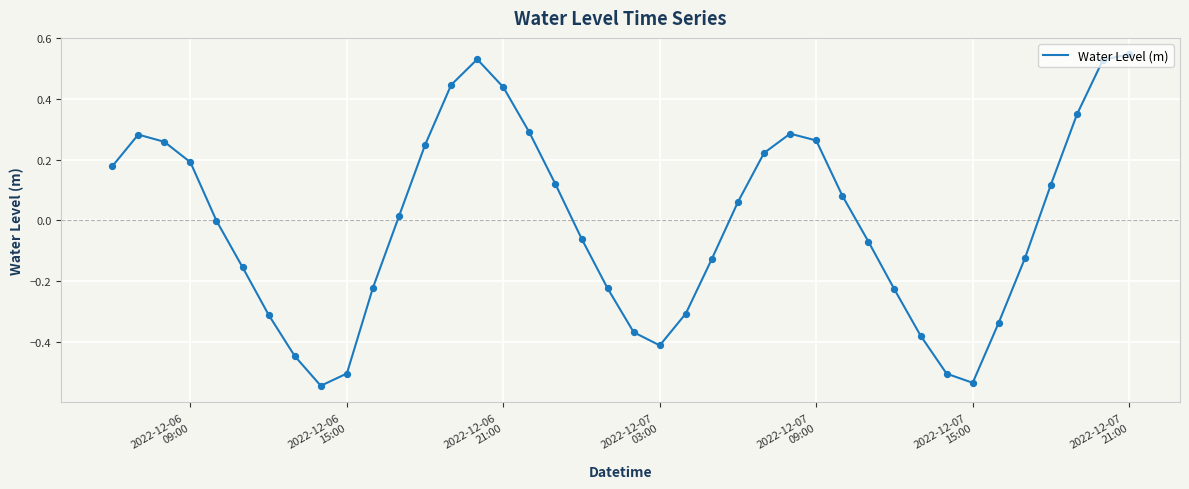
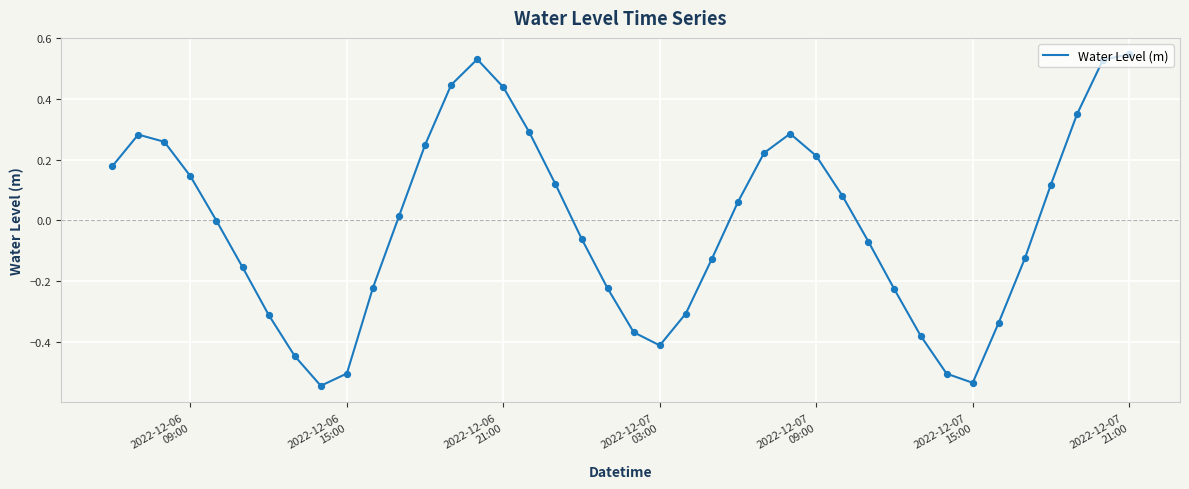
  {
-   "2022-12-06 09:00": 0.19,
+   "2022-12-06 09:00": 0.15,
    "2022-12-06 15:00": -0.50,
    "2022-12-06 21:00": 0.44,
    "2022-12-07 03:00": -0.41,
-   "2022-12-07 09:00": 0.26,
+   "2022-12-07 09:00": 0.21,
    "2022-12-07 15:00": -0.53
  }
